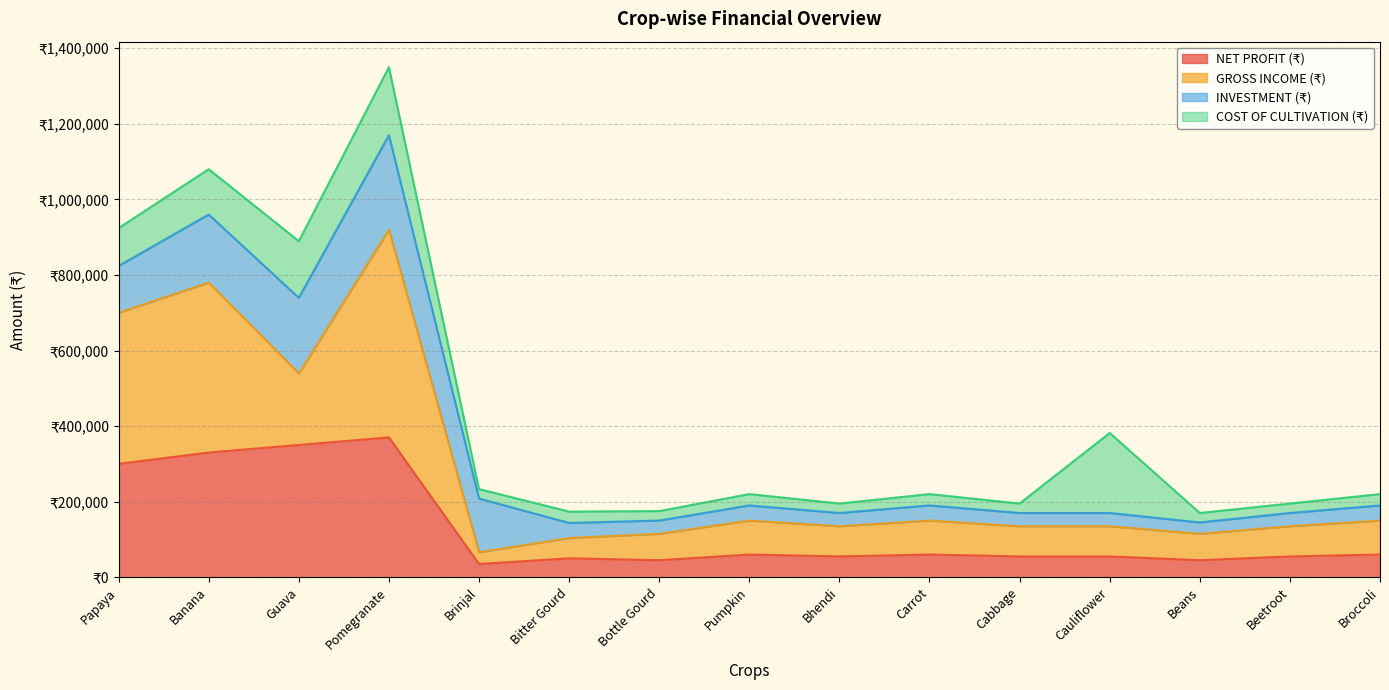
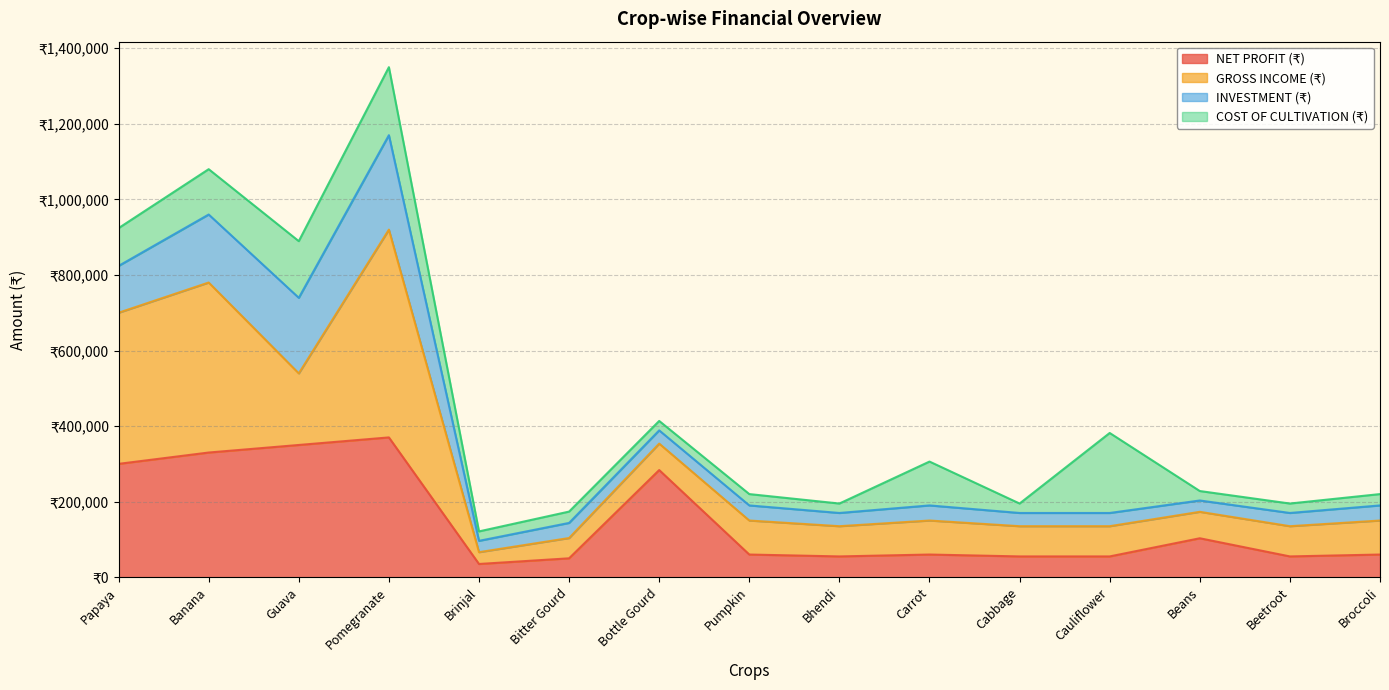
  {
    "NET PROFIT (₹)": {
      "Papaya": "₹300,000",
      "Banana": "₹330,000",
      "Guava": "₹350,000",
      "Pomegranate": "₹370,000",
      "Brinjal": "₹40,000",
      "Bitter Gourd": "₹50,000",
-     "Bottle Gourd": "₹50,000",
+     "Bottle Gourd": "₹280,000",
      "Pumpkin": "₹60,000",
      "Bhendi": "₹60,000",
      "Carrot": "₹60,000",
      "Cabbage": "₹60,000",
      "Cauliflower": "₹60,000",
-     "Beans": "₹50,000",
+     "Beans": "₹100,000",
      "Beetroot": "₹60,000",
      "Broccoli": "₹60,000"
    },
    "GROSS INCOME (₹)": {
      "Papaya": "₹400,000",
      "Banana": "₹450,000",
      "Guava": "₹190,000",
      "Pomegranate": "₹550,000",
      "Brinjal": "₹30,000",
      "Bitter Gourd": "₹50,000",
      "Bottle Gourd": "₹70,000",
      "Pumpkin": "₹90,000",
      "Bhendi": "₹80,000",
      "Carrot": "₹90,000",
      "Cabbage": "₹80,000",
      "Cauliflower": "₹80,000",
      "Beans": "₹70,000",
      "Beetroot": "₹80,000",
      "Broccoli": "₹90,000"
    },
    "INVESTMENT (₹)": {
      "Papaya": "₹120,000",
      "Banana": "₹180,000",
      "Guava": "₹200,000",
      "Pomegranate": "₹250,000",
-     "Brinjal": "₹140,000",
+     "Brinjal": "₹30,000",
      "Bitter Gourd": "₹40,000",
      "Bottle Gourd": "₹40,000",
      "Pumpkin": "₹40,000",
      "Bhendi": "₹40,000",
      "Carrot": "₹40,000",
      "Cabbage": "₹40,000",
      "Cauliflower": "₹40,000",
      "Beans": "₹30,000",
      "Beetroot": "₹40,000",
      "Broccoli": "₹40,000"
    },
    "COST OF CULTIVATION (₹)": {
      "Papaya": "₹100,000",
      "Banana": "₹120,000",
      "Guava": "₹150,000",
      "Pomegranate": "₹180,000",
      "Brinjal": "₹30,000",
      "Bitter Gourd": "₹30,000",
      "Bottle Gourd": "₹30,000",
      "Pumpkin": "₹30,000",
      "Bhendi": "₹30,000",
-     "Carrot": "₹30,000",
+     "Carrot": "₹120,000",
      "Cabbage": "₹30,000",
      "Cauliflower": "₹210,000",
      "Beans": "₹30,000",
      "Beetroot": "₹30,000",
      "Broccoli": "₹30,000"
    }
  }
